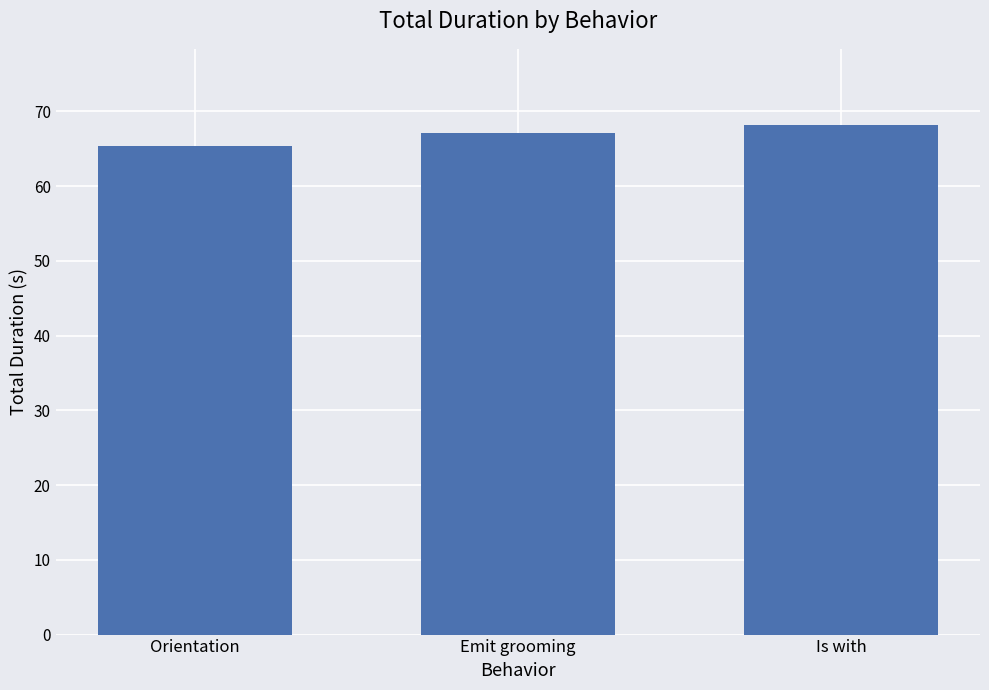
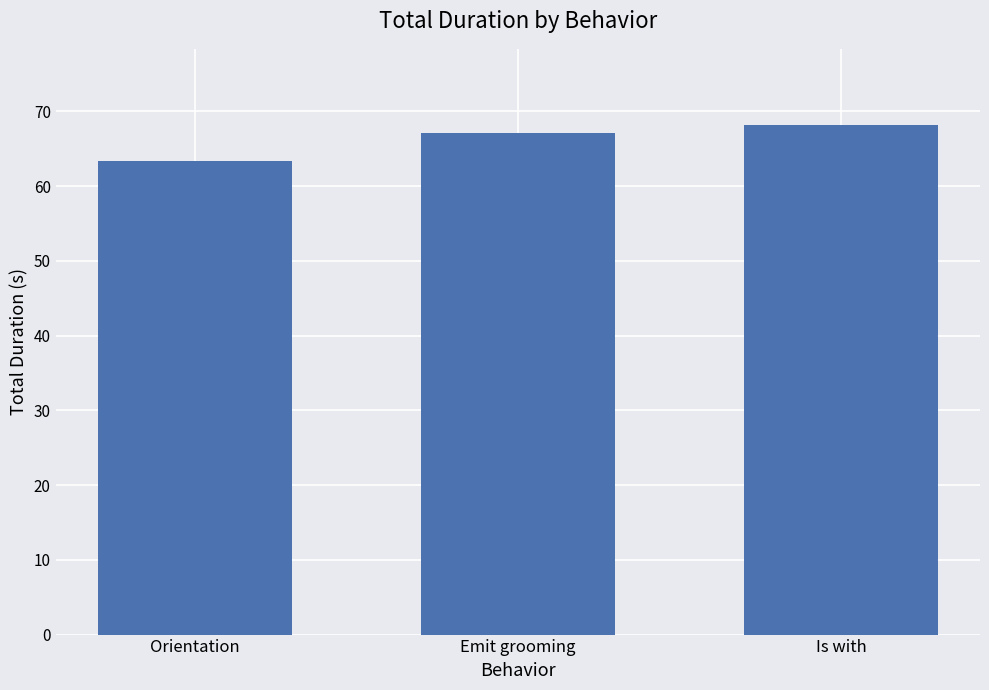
  {
-   "Orientation": 65,
+   "Orientation": 63,
    "Emit grooming": 67,
    "Is with": 68
  }
